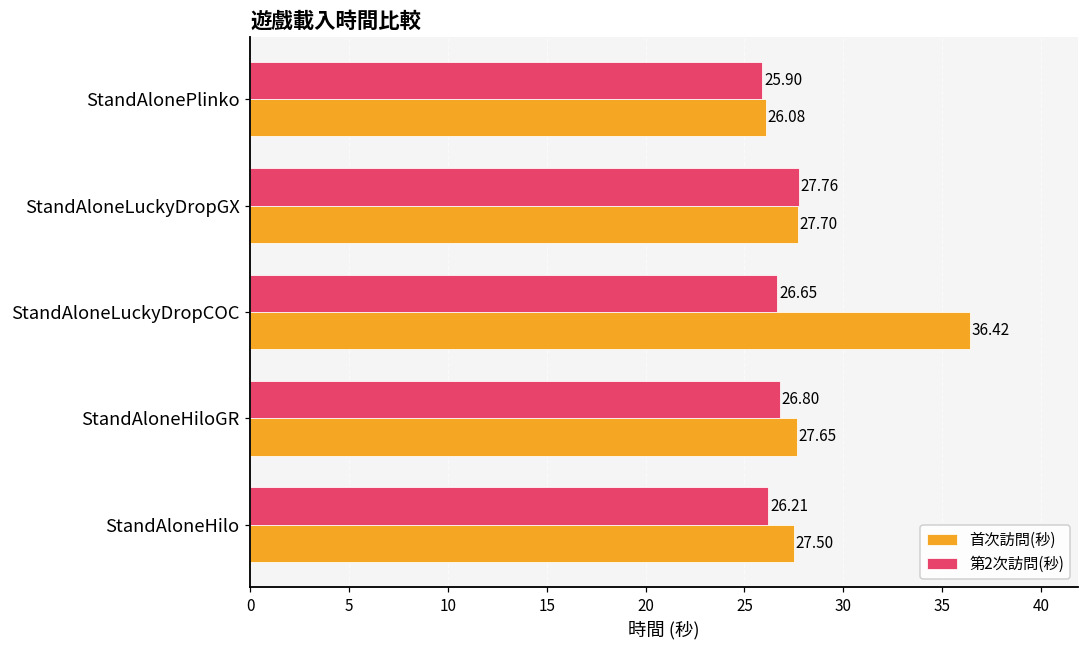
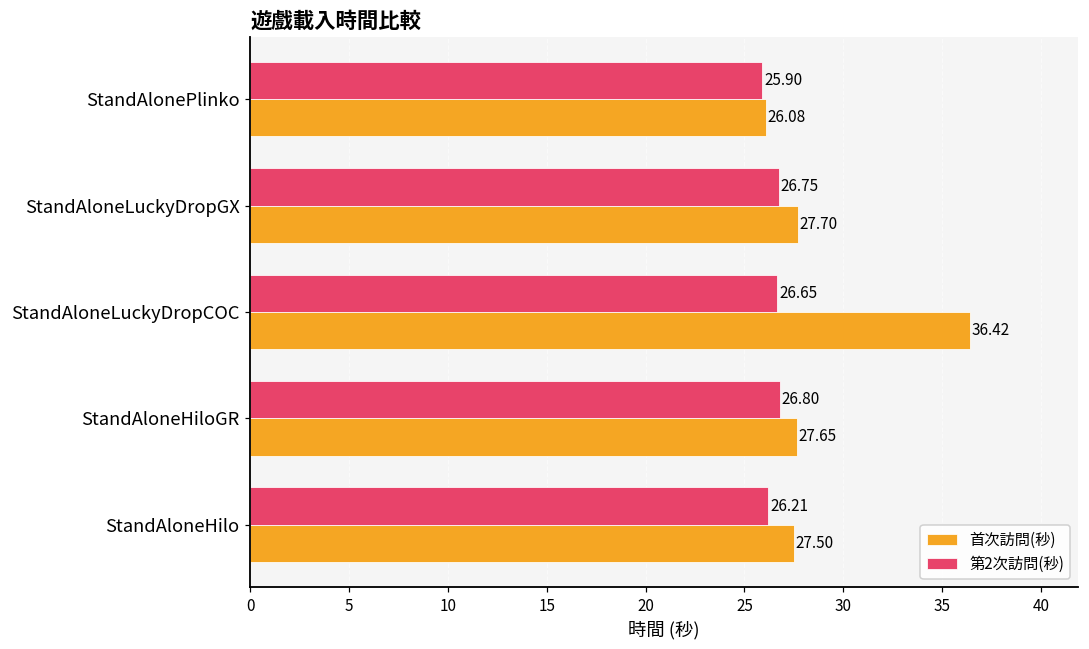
  {
    "首次訪問(秒)": {
      "StandAlonePlinko": 26.08,
      "StandAloneLuckyDropGX": 27.70,
      "StandAloneLuckyDropCOC": 36.42,
      "StandAloneHiloGR": 27.65,
      "StandAloneHilo": 27.50
    },
    "第2次訪問(秒)": {
      "StandAlonePlinko": 25.90,
-     "StandAloneLuckyDropGX": 27.76,
+     "StandAloneLuckyDropGX": 26.75,
      "StandAloneLuckyDropCOC": 26.65,
      "StandAloneHiloGR": 26.80,
      "StandAloneHilo": 26.21
    }
  }
